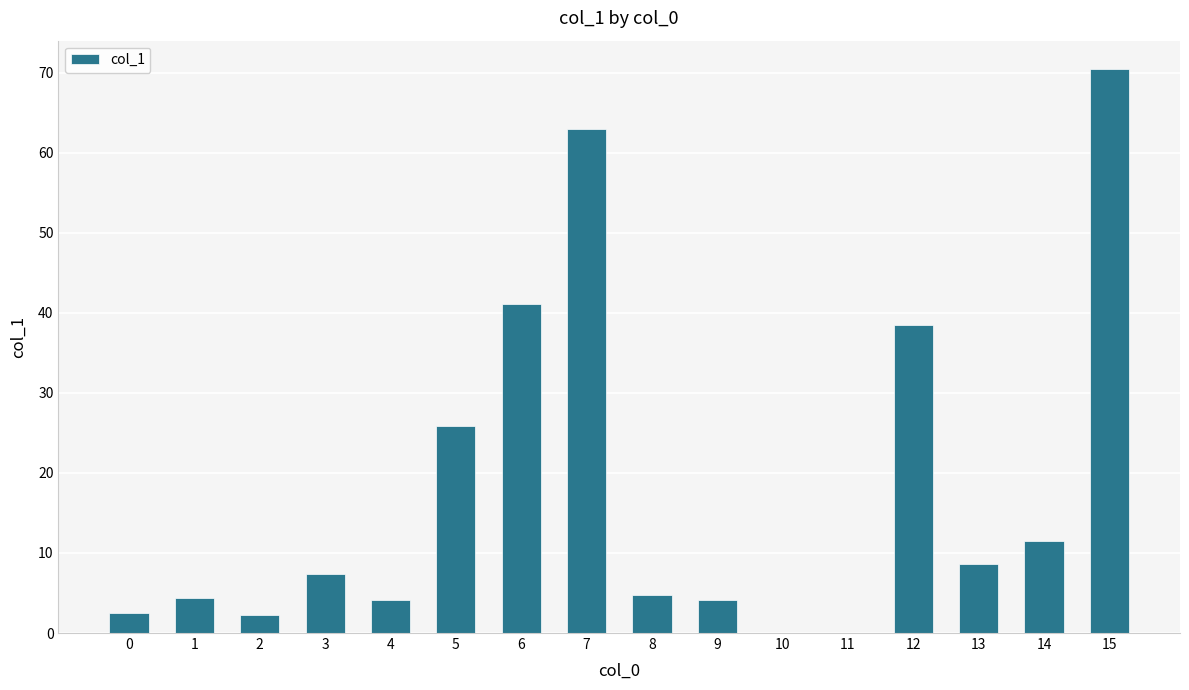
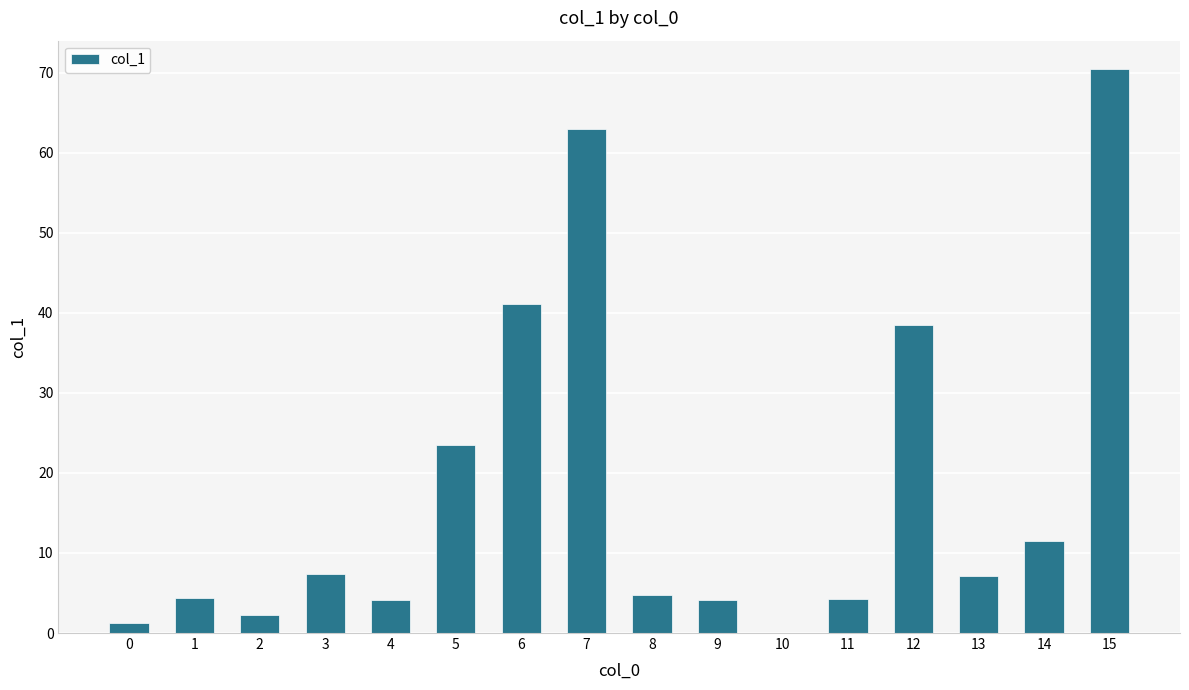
  {
-   "0": 2,
+   "0": 1,
    "1": 4,
    "2": 2,
    "3": 7,
    "4": 4,
-   "5": 26,
+   "5": 24,
    "6": 41,
    "7": 63,
    "8": 5,
    "9": 4,
-   "11": 0,
+   "11": 4,
    "12": 38,
-   "13": 9,
+   "13": 7,
    "14": 11,
    "15": 70
  }
